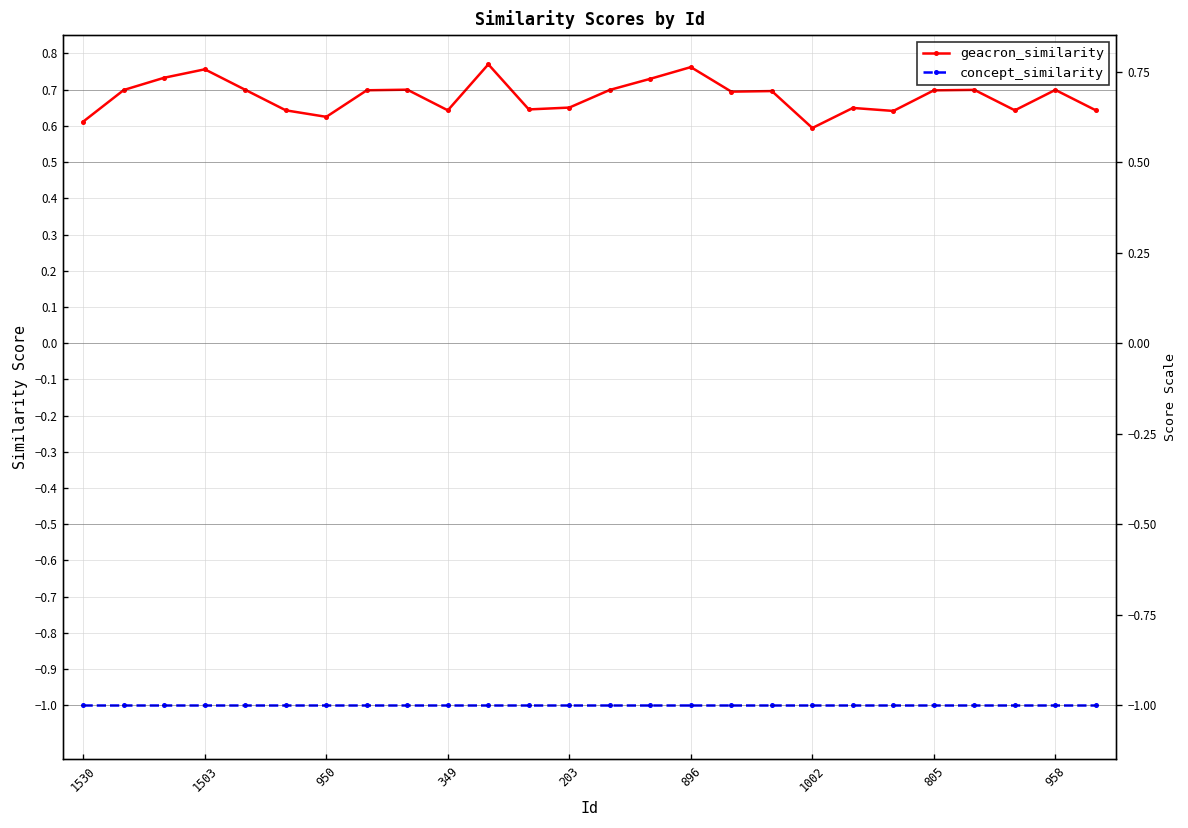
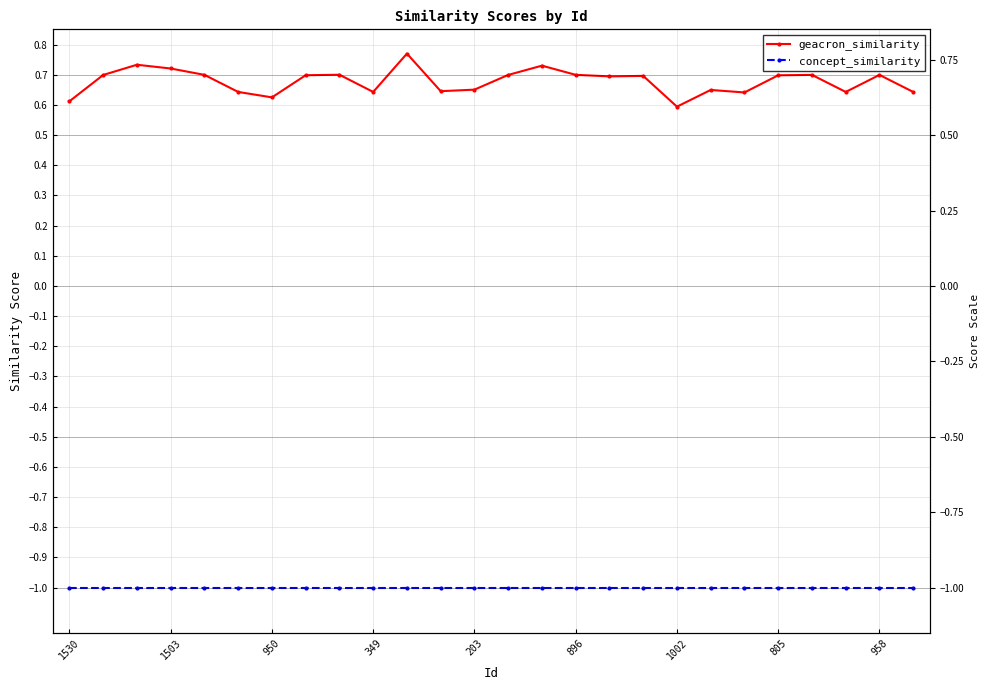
  {
    "geacron_similarity": {
      "1530": 0.61,
-     "1503": 0.76,
+     "1503": 0.72,
      "950": 0.63,
      "349": 0.64,
      "203": 0.65,
-     "896": 0.76,
+     "896": 0.70,
      "1002": 0.59,
      "805": 0.70,
      "958": 0.70
    },
    "concept_similarity": {
      "1530": -1.00,
      "1503": -1.00,
      "950": -1.00,
      "349": -1.00,
      "203": -1.00,
      "896": -1.00,
      "1002": -1.00,
      "805": -1.00,
      "958": -1.00
    }
  }
